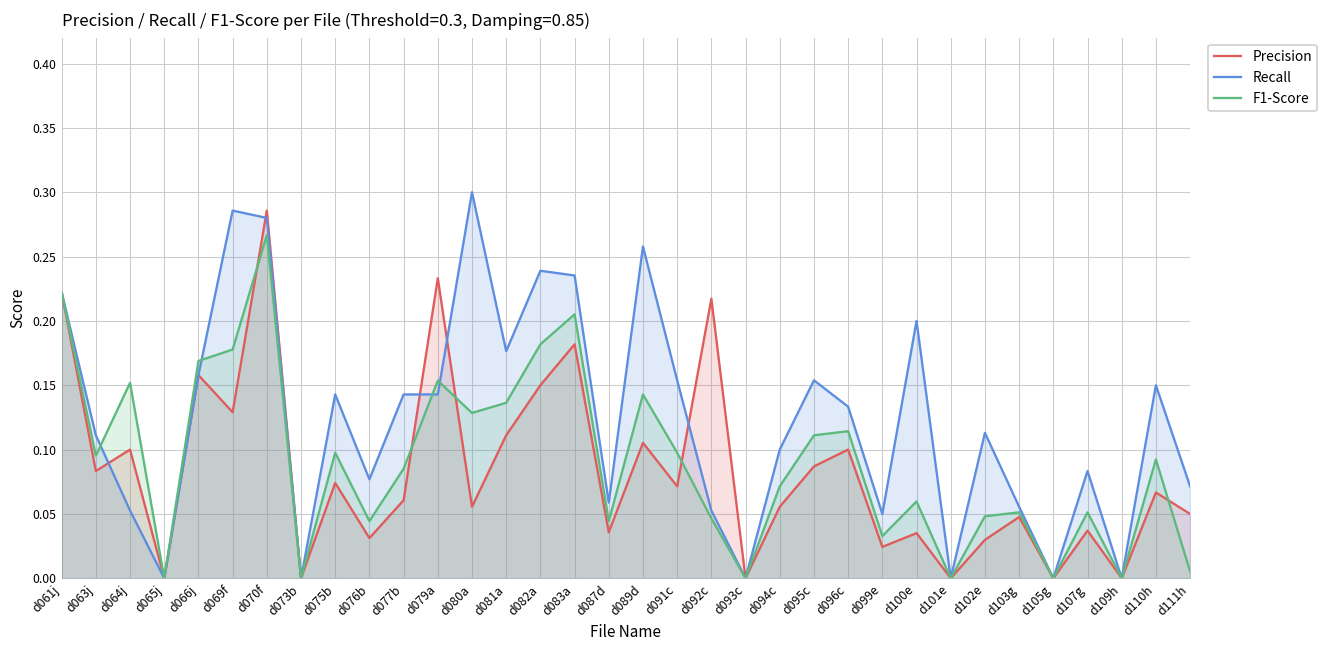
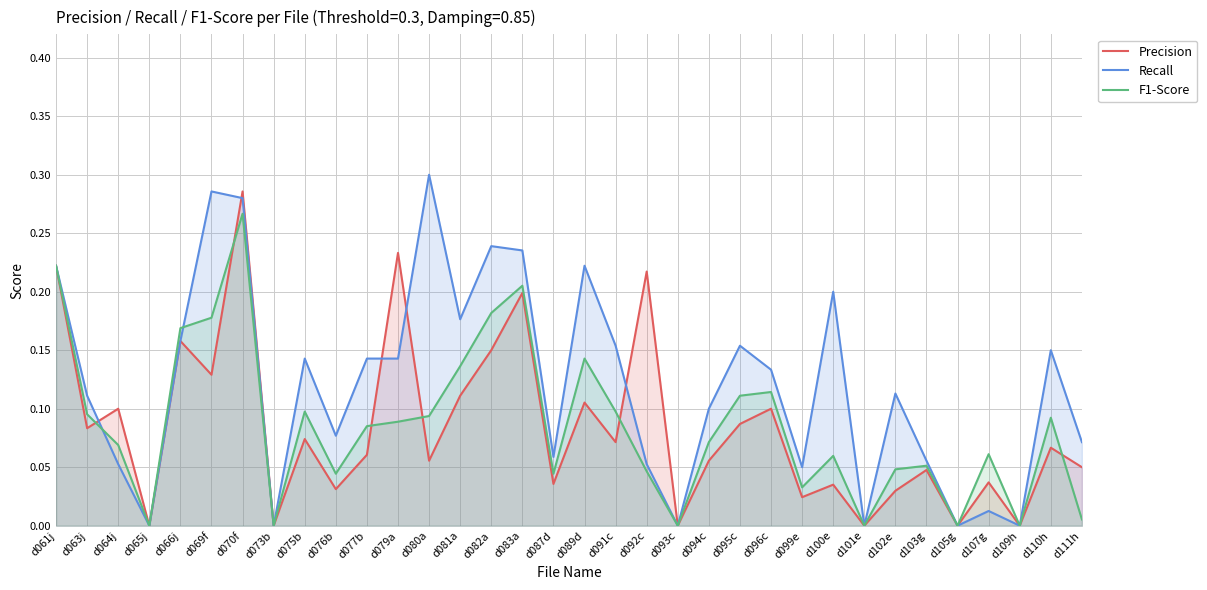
  {
    "Precision": {
      "d063j": 0.083,
      "d064j": 0.100,
      "d069f": 0.129,
      "d070f": 0.286,
      "d075b": 0.074,
      "d076b": 0.031,
      "d077b": 0.061,
      "d079a": 0.233,
      "d080a": 0.056,
      "d081a": 0.111,
      "d082a": 0.150,
-     "d083a": 0.182,
+     "d083a": 0.199,
      "d087d": 0.036,
      "d089d": 0.105,
      "d091c": 0.071,
      "d092c": 0.217,
      "d094c": 0.056,
      "d095c": 0.087,
      "d096c": 0.100,
      "d099e": 0.024,
      "d100e": 0.035,
      "d102e": 0.030,
      "d103g": 0.048,
      "d107g": 0.037,
      "d110h": 0.067,
      "d111h": 0.050
    },
    "Recall": {
      "d063j": 0.111,
      "d064j": 0.053,
      "d069f": 0.286,
      "d070f": 0.280,
      "d075b": 0.143,
      "d076b": 0.077,
      "d077b": 0.143,
      "d079a": 0.143,
      "d080a": 0.300,
      "d081a": 0.176,
      "d082a": 0.239,
      "d083a": 0.235,
      "d087d": 0.059,
-     "d089d": 0.258,
+     "d089d": 0.222,
      "d091c": 0.154,
      "d092c": 0.053,
      "d094c": 0.100,
      "d095c": 0.154,
      "d096c": 0.133,
      "d099e": 0.050,
      "d100e": 0.200,
      "d102e": 0.113,
      "d103g": 0.056,
-     "d107g": 0.083,
+     "d107g": 0.013,
      "d110h": 0.150,
      "d111h": 0.071
    },
    "F1-Score": {
      "d063j": 0.095,
-     "d064j": 0.152,
+     "d064j": 0.069,
      "d066j": 0.169,
      "d069f": 0.178,
      "d070f": 0.267,
      "d075b": 0.098,
      "d076b": 0.044,
      "d077b": 0.085,
-     "d079a": 0.154,
-     "d080a": 0.128,
+     "d079a": 0.089,
+     "d080a": 0.094,
      "d081a": 0.136,
      "d082a": 0.182,
      "d083a": 0.205,
      "d087d": 0.044,
      "d089d": 0.143,
      "d091c": 0.098,
      "d092c": 0.047,
      "d094c": 0.071,
      "d095c": 0.111,
      "d096c": 0.114,
      "d099e": 0.033,
      "d100e": 0.060,
      "d102e": 0.048,
      "d103g": 0.051,
-     "d107g": 0.051,
+     "d107g": 0.061,
      "d110h": 0.092,
      "d111h": 0.005
    }
  }
